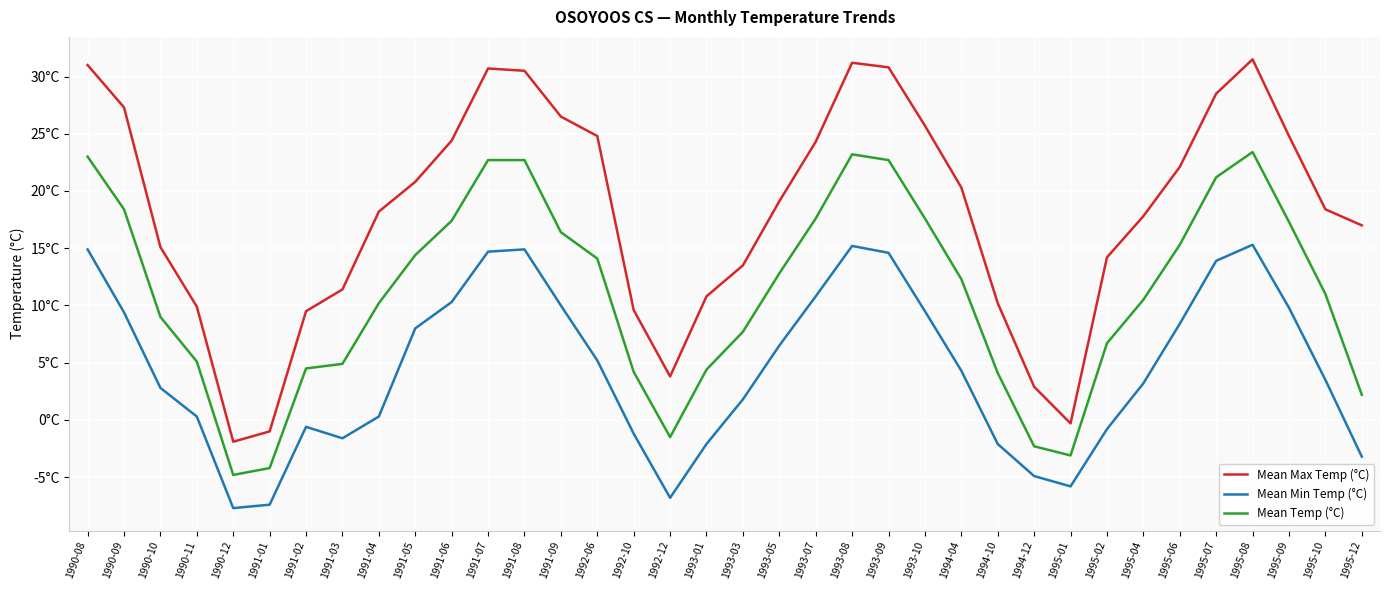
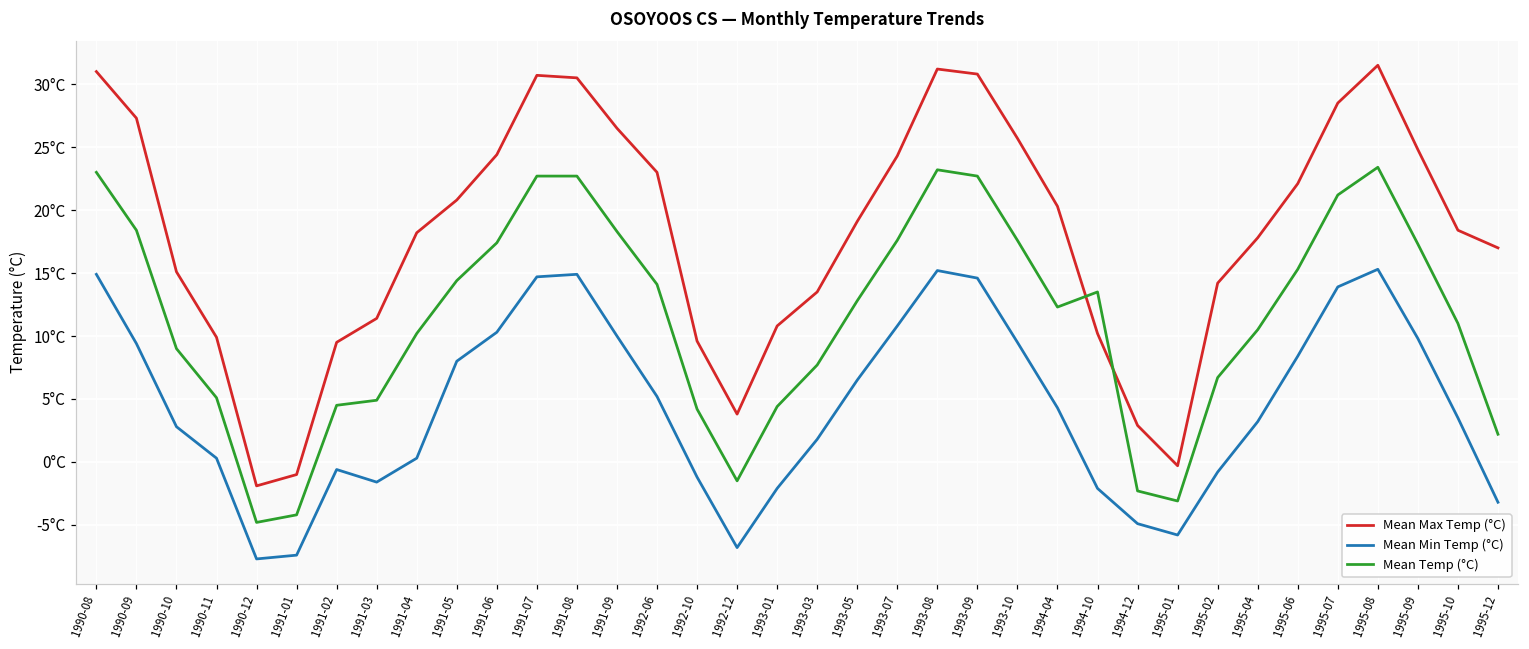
  {
    "Mean Max Temp (°C)": {
      "1990-08": "31.0°C",
      "1990-09": "27.3°C",
      "1990-10": "15.1°C",
      "1990-11": "9.9°C",
      "1990-12": "-1.9°C",
      "1991-01": "-1.0°C",
      "1991-02": "9.5°C",
      "1991-03": "11.4°C",
      "1991-04": "18.2°C",
      "1991-05": "20.8°C",
      "1991-06": "24.4°C",
      "1991-07": "30.7°C",
      "1991-08": "30.5°C",
      "1991-09": "26.5°C",
-     "1992-06": "24.8°C",
+     "1992-06": "23.0°C",
      "1992-10": "9.6°C",
      "1992-12": "3.8°C",
      "1993-01": "10.8°C",
      "1993-03": "13.5°C",
      "1993-05": "19.1°C",
      "1993-07": "24.3°C",
      "1993-08": "31.2°C",
      "1993-09": "30.8°C",
      "1993-10": "25.7°C",
      "1994-04": "20.3°C",
      "1994-10": "10.2°C",
      "1994-12": "2.9°C",
      "1995-01": "-0.3°C",
      "1995-02": "14.2°C",
      "1995-04": "17.8°C",
      "1995-06": "22.1°C",
      "1995-07": "28.5°C",
      "1995-08": "31.5°C",
      "1995-09": "24.8°C",
      "1995-10": "18.4°C",
      "1995-12": "17.0°C"
    },
    "Mean Min Temp (°C)": {
      "1990-08": "14.9°C",
      "1990-09": "9.4°C",
      "1990-10": "2.8°C",
      "1990-11": "0.3°C",
      "1990-12": "-7.7°C",
      "1991-01": "-7.4°C",
      "1991-02": "-0.6°C",
      "1991-03": "-1.6°C",
      "1991-04": "0.3°C",
      "1991-05": "8.0°C",
      "1991-06": "10.3°C",
      "1991-07": "14.7°C",
      "1991-08": "14.9°C",
      "1991-09": "10.0°C",
      "1992-06": "5.2°C",
      "1992-10": "-1.2°C",
      "1992-12": "-6.8°C",
      "1993-01": "-2.1°C",
      "1993-03": "1.8°C",
      "1993-05": "6.5°C",
      "1993-07": "10.8°C",
      "1993-08": "15.2°C",
      "1993-09": "14.6°C",
      "1993-10": "9.5°C",
      "1994-04": "4.3°C",
      "1994-10": "-2.1°C",
      "1994-12": "-4.9°C",
      "1995-01": "-5.8°C",
      "1995-02": "-0.8°C",
      "1995-04": "3.2°C",
      "1995-06": "8.4°C",
      "1995-07": "13.9°C",
      "1995-08": "15.3°C",
      "1995-09": "9.8°C",
      "1995-10": "3.5°C",
      "1995-12": "-3.2°C"
    },
    "Mean Temp (°C)": {
      "1990-08": "23.0°C",
      "1990-09": "18.4°C",
      "1990-10": "9.0°C",
      "1990-11": "5.1°C",
      "1990-12": "-4.8°C",
      "1991-01": "-4.2°C",
      "1991-02": "4.5°C",
      "1991-03": "4.9°C",
      "1991-04": "10.2°C",
      "1991-05": "14.4°C",
      "1991-06": "17.4°C",
      "1991-07": "22.7°C",
      "1991-08": "22.7°C",
-     "1991-09": "16.4°C",
+     "1991-09": "18.3°C",
      "1992-06": "14.1°C",
      "1992-10": "4.2°C",
      "1992-12": "-1.5°C",
      "1993-01": "4.4°C",
      "1993-03": "7.7°C",
      "1993-05": "12.8°C",
      "1993-07": "17.6°C",
      "1993-08": "23.2°C",
      "1993-09": "22.7°C",
      "1993-10": "17.6°C",
      "1994-04": "12.3°C",
-     "1994-10": "4.1°C",
+     "1994-10": "13.5°C",
      "1994-12": "-2.3°C",
      "1995-01": "-3.1°C",
      "1995-02": "6.7°C",
      "1995-04": "10.5°C",
      "1995-06": "15.3°C",
      "1995-07": "21.2°C",
      "1995-08": "23.4°C",
      "1995-09": "17.3°C",
      "1995-10": "11.0°C",
      "1995-12": "2.2°C"
    }
  }
